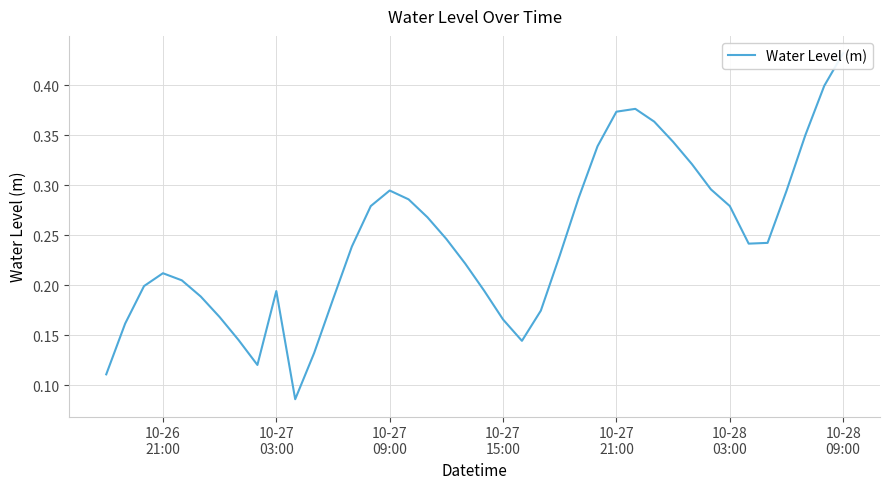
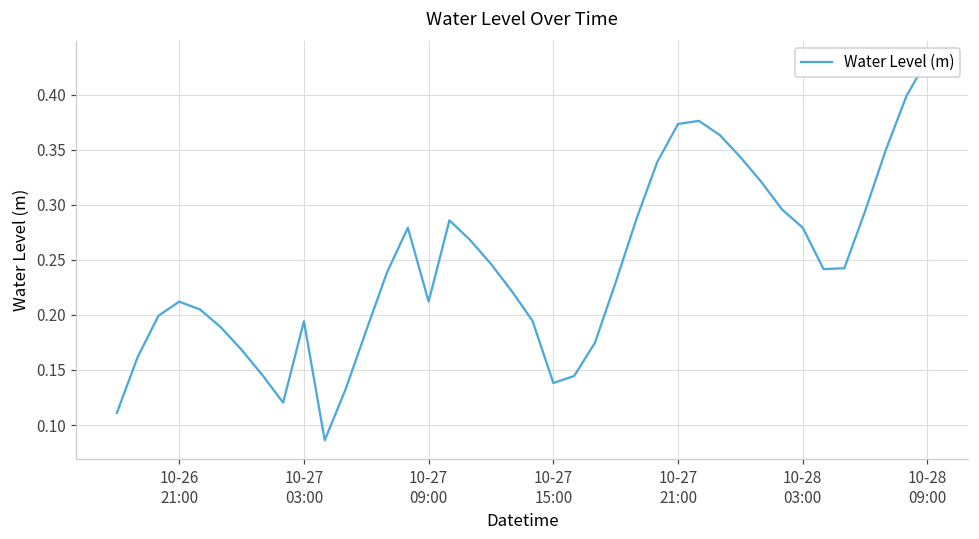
  {
    "10-26 21:00": 0.212,
    "10-27 03:00": 0.194,
-   "10-27 09:00": 0.295,
-   "10-27 15:00": 0.166,
+   "10-27 09:00": 0.212,
+   "10-27 15:00": 0.138,
    "10-27 21:00": 0.374,
    "10-28 03:00": 0.279
  }
